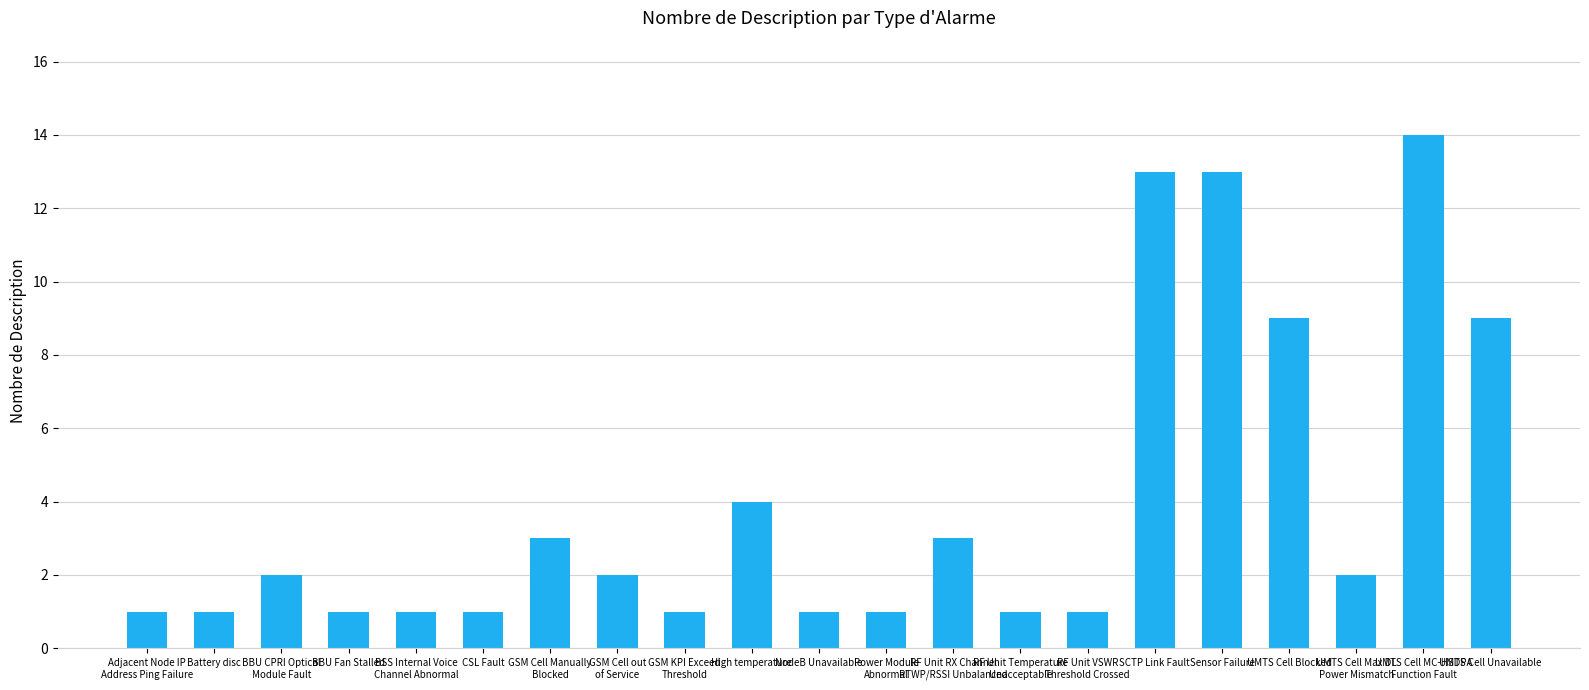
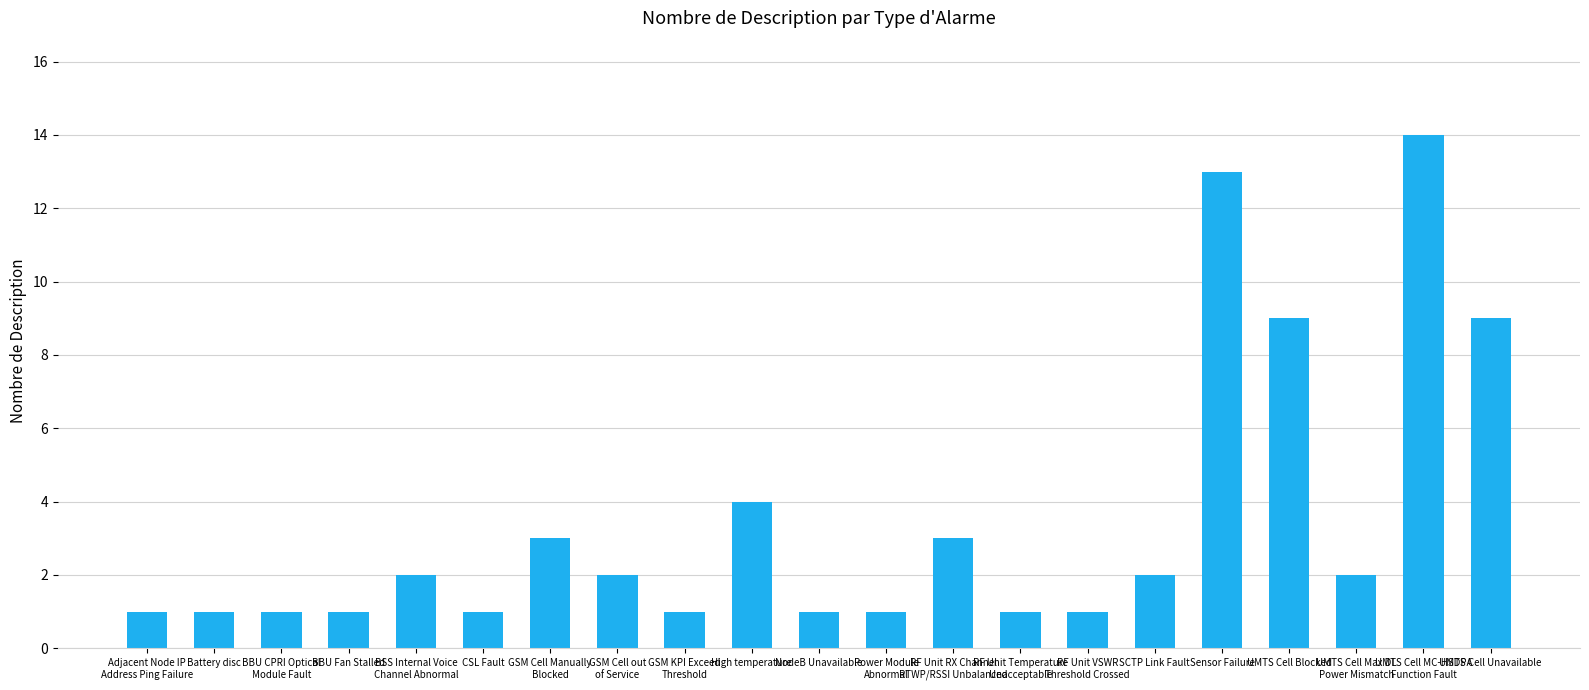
  {
    "Adjacent Node IP Address Ping Failure": 1,
    "Battery disc": 1,
-   "BBU CPRI Optical Module Fault": 2,
-   "BSS Internal Voice Channel Abnormal": 1,
+   "BBU CPRI Optical Module Fault": 1,
+   "BSS Internal Voice Channel Abnormal": 2,
    "CSL Fault": 1,
    "GSM Cell Manually Blocked": 3,
    "GSM Cell out of Service": 2,
    "GSM KPI Exceed Threshold": 1,
-   "SCTP Link Fault": 13,
+   "SCTP Link Fault": 2,
    "Sensor Failure": 13
  }
